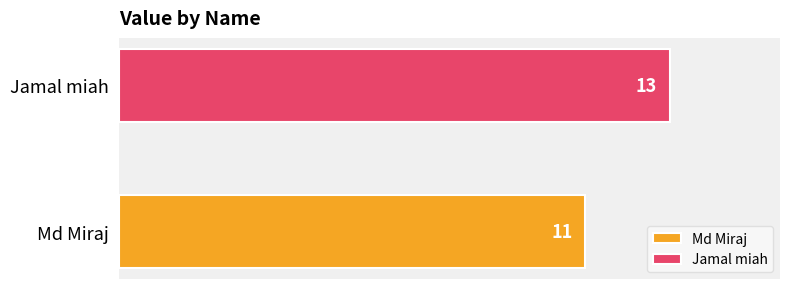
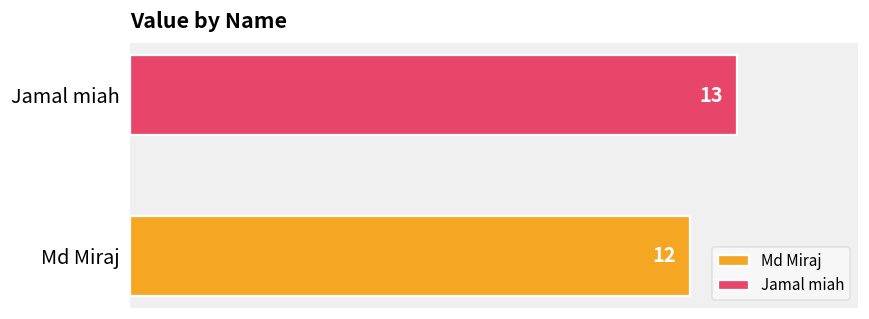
  {
    "Jamal miah": 13,
-   "Md Miraj": 11
+   "Md Miraj": 12
  }
